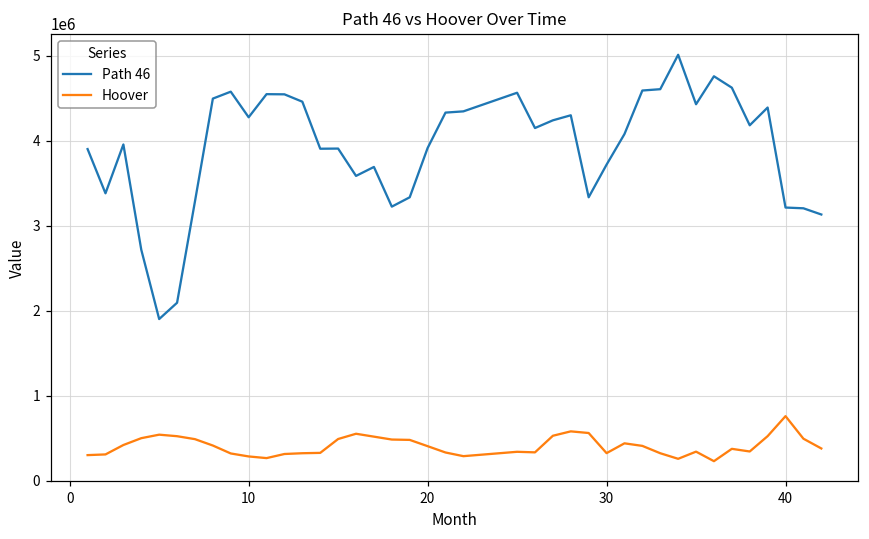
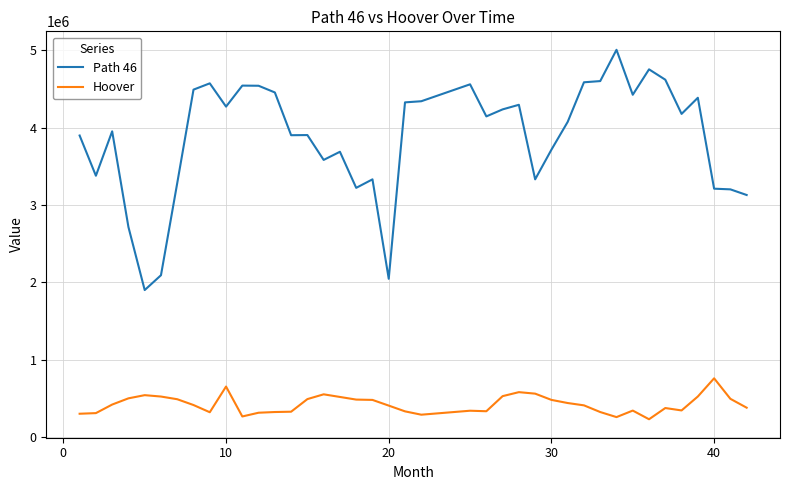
  {
    "Path 46": {
      "10": 4300000,
-     "20": 3900000,
+     "20": 2000000,
      "30": 3700000,
      "40": 3200000
    },
    "Hoover": {
-     "10": 300000,
+     "10": 700000,
      "20": 400000,
-     "30": 300000,
+     "30": 500000,
      "40": 800000
    }
  }
